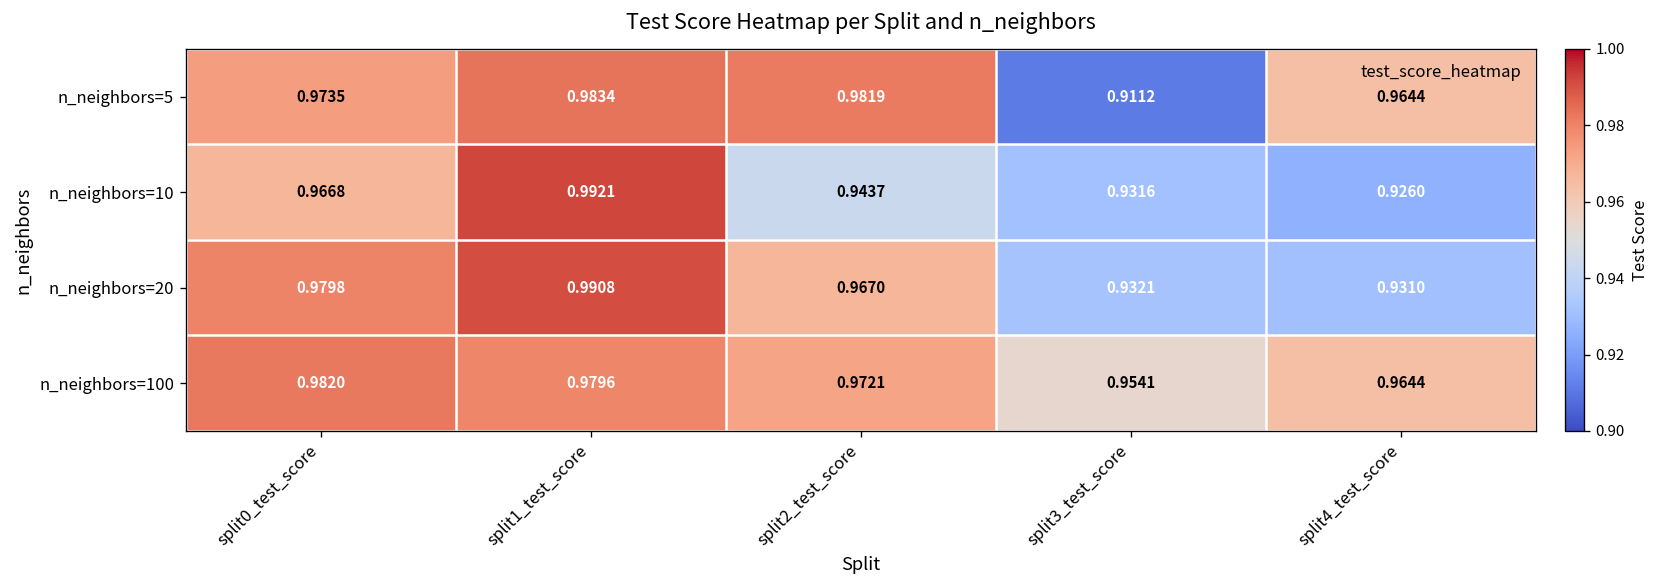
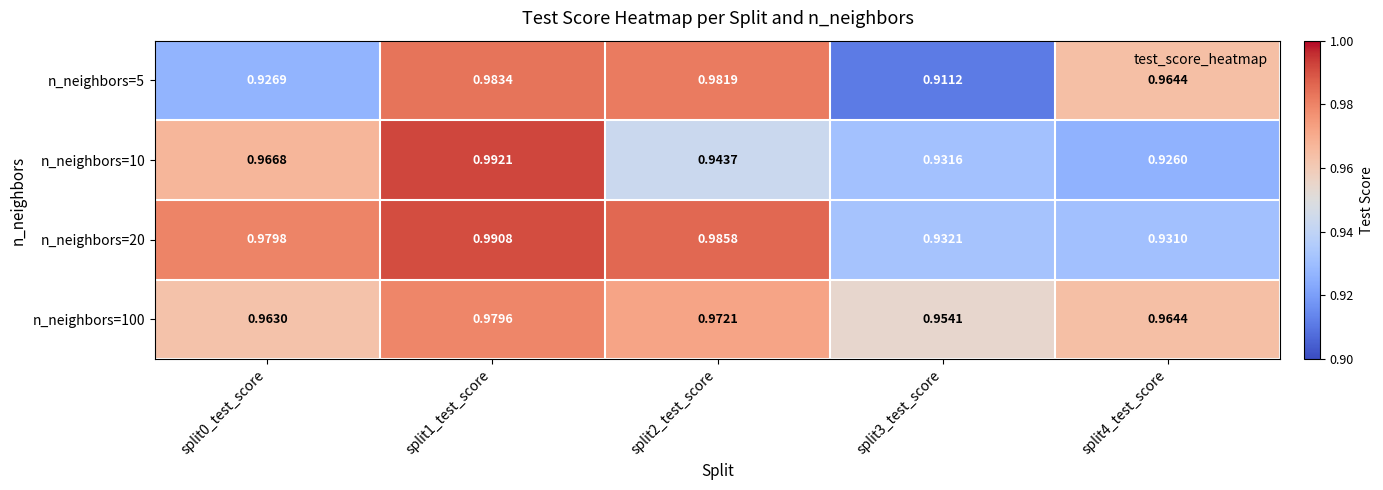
  {
    "n_neighbors=5": {
-     "split0_test_score": 0.9735,
+     "split0_test_score": 0.9269,
      "split1_test_score": 0.9834,
      "split2_test_score": 0.9819,
      "split3_test_score": 0.9112,
      "split4_test_score": 0.9644
    },
    "n_neighbors=10": {
      "split0_test_score": 0.9668,
      "split1_test_score": 0.9921,
      "split2_test_score": 0.9437,
      "split3_test_score": 0.9316,
      "split4_test_score": 0.9260
    },
    "n_neighbors=20": {
      "split0_test_score": 0.9798,
      "split1_test_score": 0.9908,
-     "split2_test_score": 0.9670,
+     "split2_test_score": 0.9858,
      "split3_test_score": 0.9321,
      "split4_test_score": 0.9310
    },
    "n_neighbors=100": {
-     "split0_test_score": 0.9820,
+     "split0_test_score": 0.9630,
      "split1_test_score": 0.9796,
      "split2_test_score": 0.9721,
      "split3_test_score": 0.9541,
      "split4_test_score": 0.9644
    }
  }
